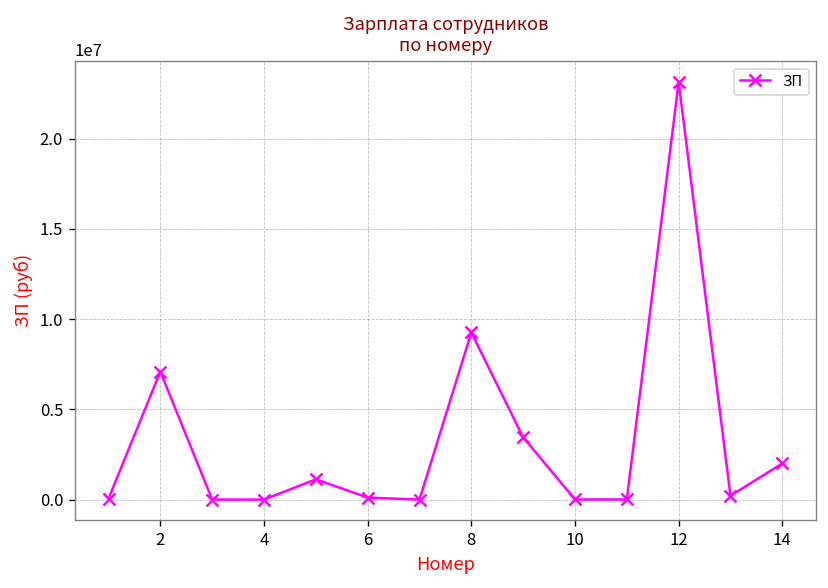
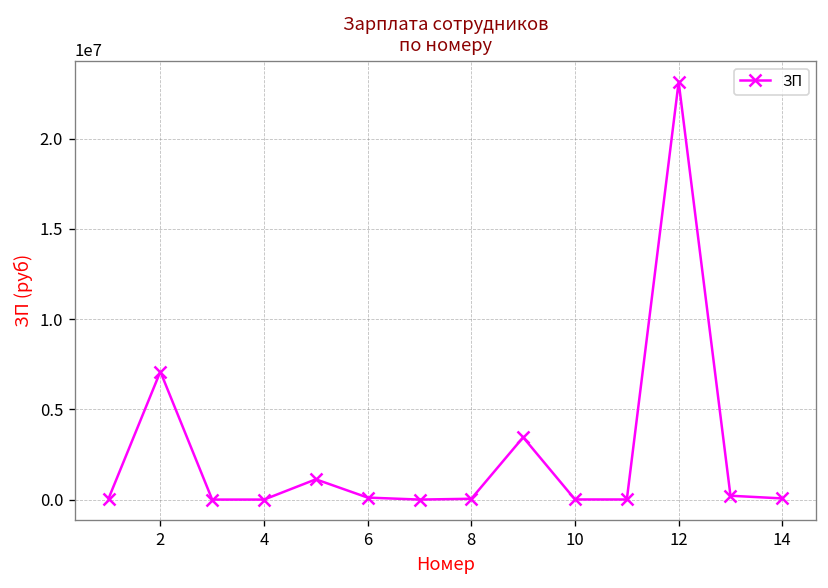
  {
    "2": 7100000,
    "4": 0,
    "6": 100000,
-   "8": 9300000,
+   "8": 0,
    "10": 0,
    "12": 23100000,
-   "14": 2000000
+   "14": 100000
  }
